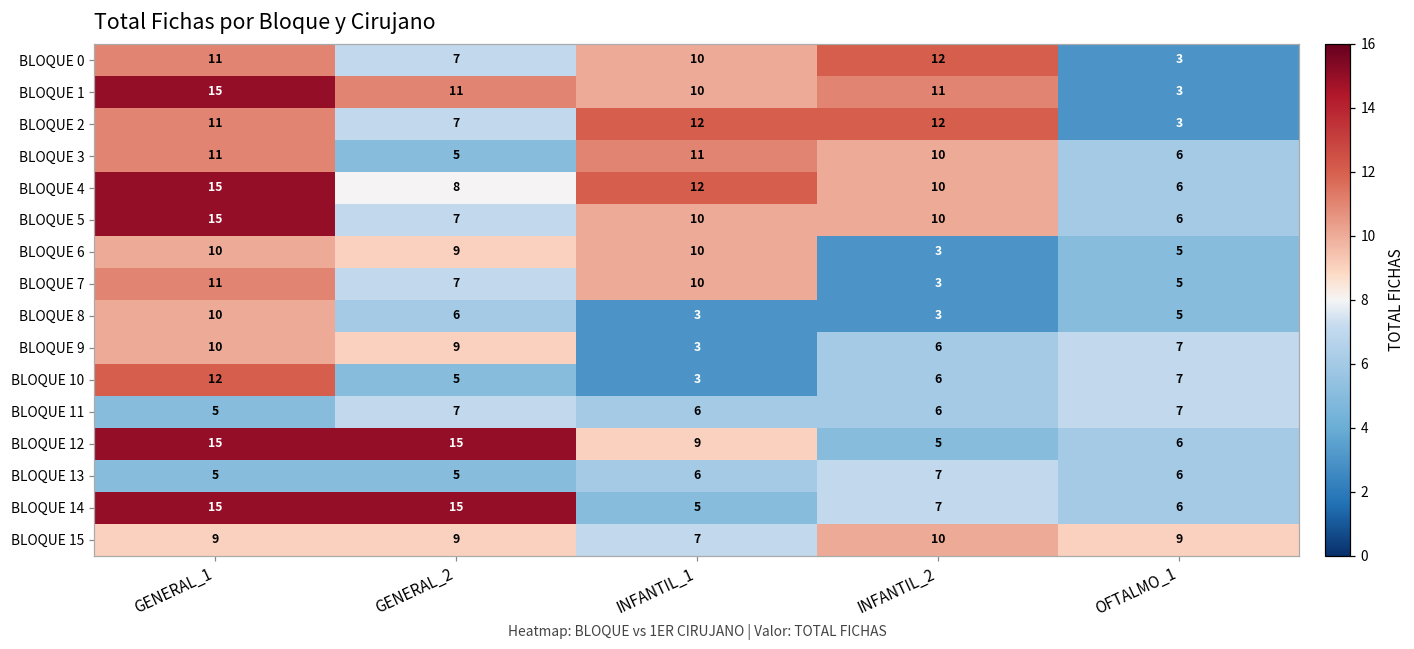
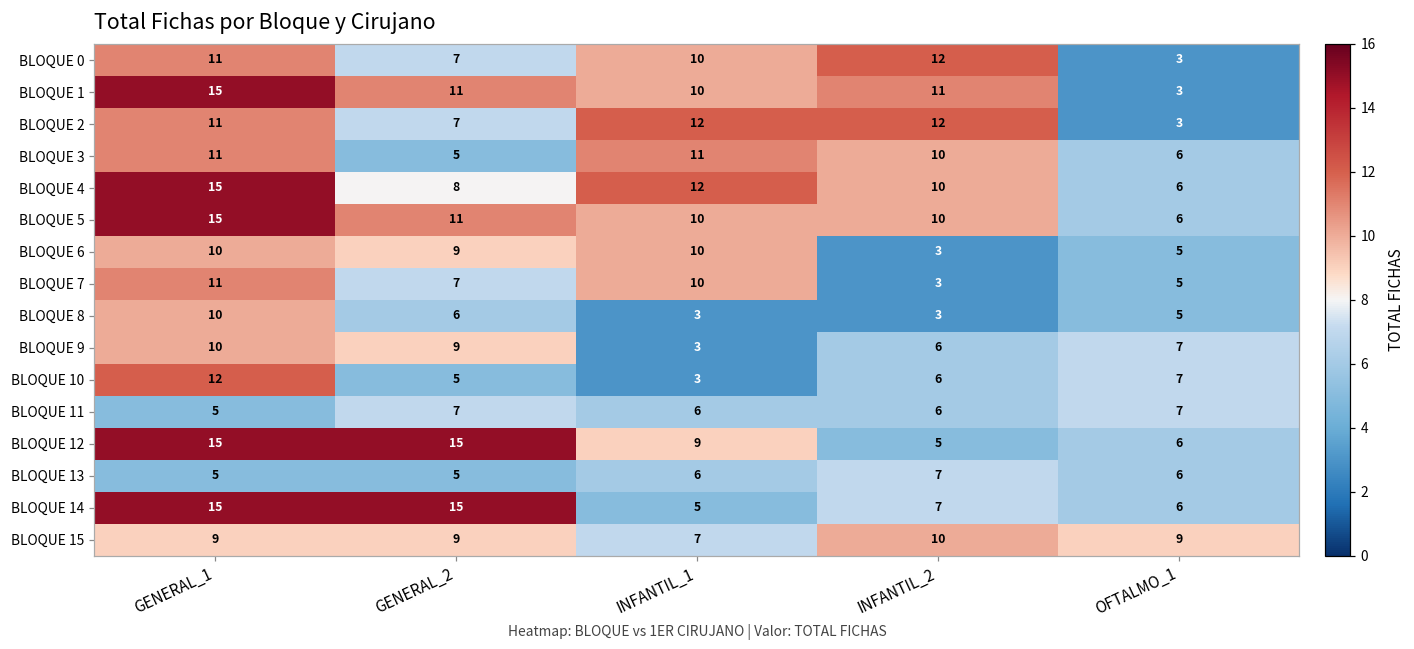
  {
    "BLOQUE 0": {
      "GENERAL_1": 11,
      "GENERAL_2": 7,
      "INFANTIL_1": 10,
      "INFANTIL_2": 12,
      "OFTALMO_1": 3
    },
    "BLOQUE 1": {
      "GENERAL_1": 15,
      "GENERAL_2": 11,
      "INFANTIL_1": 10,
      "INFANTIL_2": 11,
      "OFTALMO_1": 3
    },
    "BLOQUE 2": {
      "GENERAL_1": 11,
      "GENERAL_2": 7,
      "INFANTIL_1": 12,
      "INFANTIL_2": 12,
      "OFTALMO_1": 3
    },
    "BLOQUE 3": {
      "GENERAL_1": 11,
      "GENERAL_2": 5,
      "INFANTIL_1": 11,
      "INFANTIL_2": 10,
      "OFTALMO_1": 6
    },
    "BLOQUE 4": {
      "GENERAL_1": 15,
      "GENERAL_2": 8,
      "INFANTIL_1": 12,
      "INFANTIL_2": 10,
      "OFTALMO_1": 6
    },
    "BLOQUE 5": {
      "GENERAL_1": 15,
-     "GENERAL_2": 7,
+     "GENERAL_2": 11,
      "INFANTIL_1": 10,
      "INFANTIL_2": 10,
      "OFTALMO_1": 6
    },
    "BLOQUE 6": {
      "GENERAL_1": 10,
      "GENERAL_2": 9,
      "INFANTIL_1": 10,
      "INFANTIL_2": 3,
      "OFTALMO_1": 5
    },
    "BLOQUE 7": {
      "GENERAL_1": 11,
      "GENERAL_2": 7,
      "INFANTIL_1": 10,
      "INFANTIL_2": 3,
      "OFTALMO_1": 5
    },
    "BLOQUE 8": {
      "GENERAL_1": 10,
      "GENERAL_2": 6,
      "INFANTIL_1": 3,
      "INFANTIL_2": 3,
      "OFTALMO_1": 5
    },
    "BLOQUE 9": {
      "GENERAL_1": 10,
      "GENERAL_2": 9,
      "INFANTIL_1": 3,
      "INFANTIL_2": 6,
      "OFTALMO_1": 7
    },
    "BLOQUE 10": {
      "GENERAL_1": 12,
      "GENERAL_2": 5,
      "INFANTIL_1": 3,
      "INFANTIL_2": 6,
      "OFTALMO_1": 7
    },
    "BLOQUE 11": {
      "GENERAL_1": 5,
      "GENERAL_2": 7,
      "INFANTIL_1": 6,
      "INFANTIL_2": 6,
      "OFTALMO_1": 7
    },
    "BLOQUE 12": {
      "GENERAL_1": 15,
      "GENERAL_2": 15,
      "INFANTIL_1": 9,
      "INFANTIL_2": 5,
      "OFTALMO_1": 6
    },
    "BLOQUE 13": {
      "GENERAL_1": 5,
      "GENERAL_2": 5,
      "INFANTIL_1": 6,
      "INFANTIL_2": 7,
      "OFTALMO_1": 6
    },
    "BLOQUE 14": {
      "GENERAL_1": 15,
      "GENERAL_2": 15,
      "INFANTIL_1": 5,
      "INFANTIL_2": 7,
      "OFTALMO_1": 6
    },
    "BLOQUE 15": {
      "GENERAL_1": 9,
      "GENERAL_2": 9,
      "INFANTIL_1": 7,
      "INFANTIL_2": 10,
      "OFTALMO_1": 9
    }
  }
